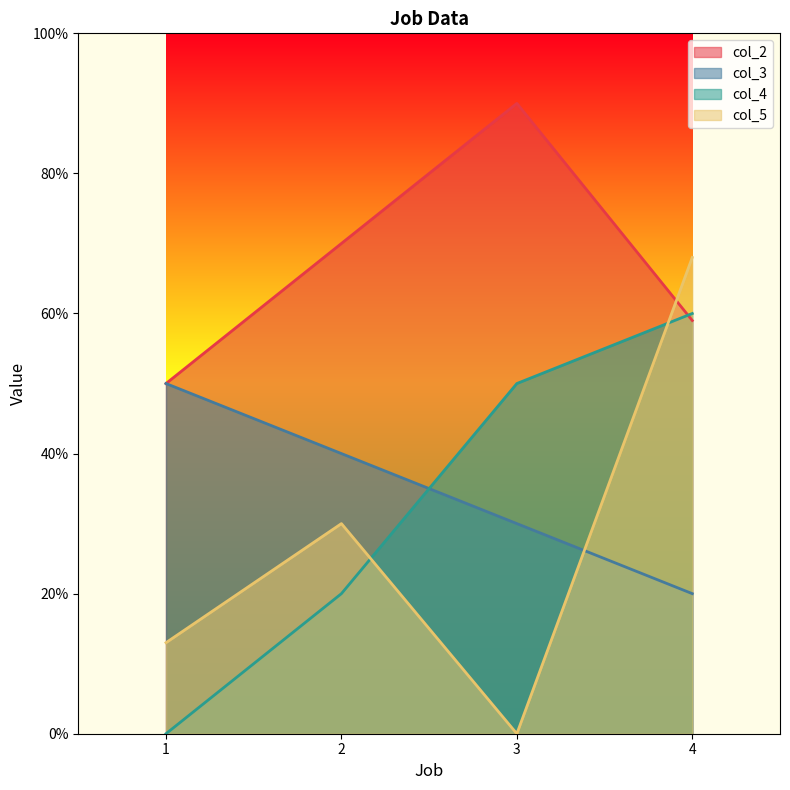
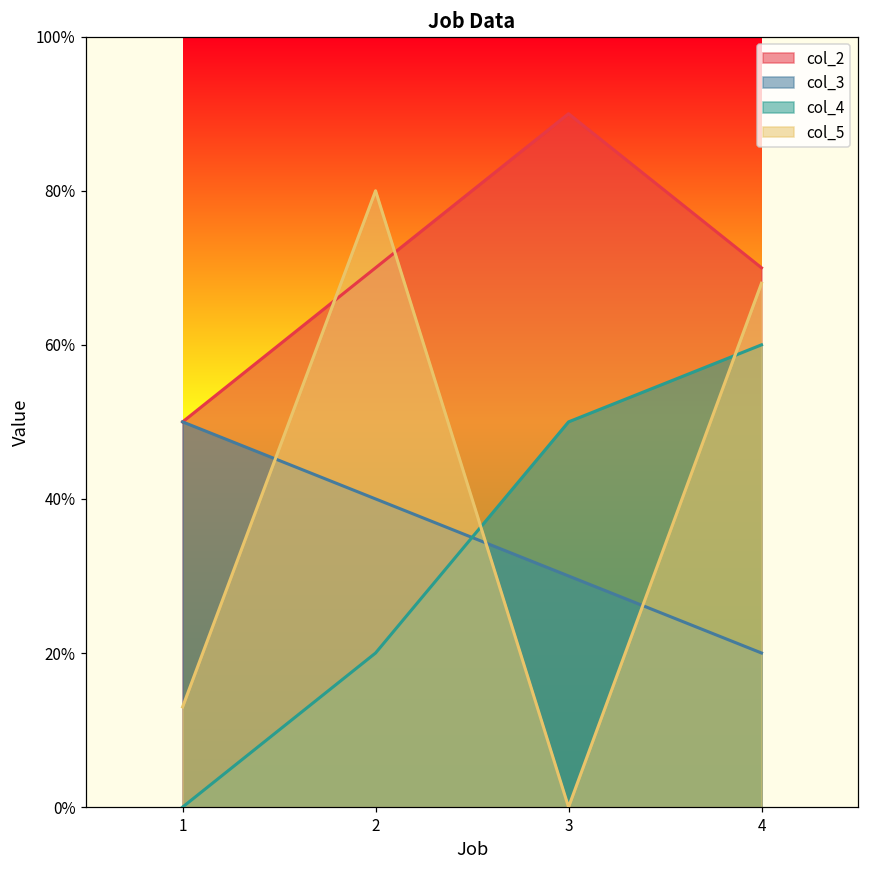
  {
    "col_2": {
      "2": "70%",
      "3": "90%",
-     "4": "59%"
+     "4": "70%"
    },
    "col_5": {
      "1": "13%",
-     "2": "30%",
+     "2": "80%",
      "3": "0%",
      "4": "68%"
    }
  }
